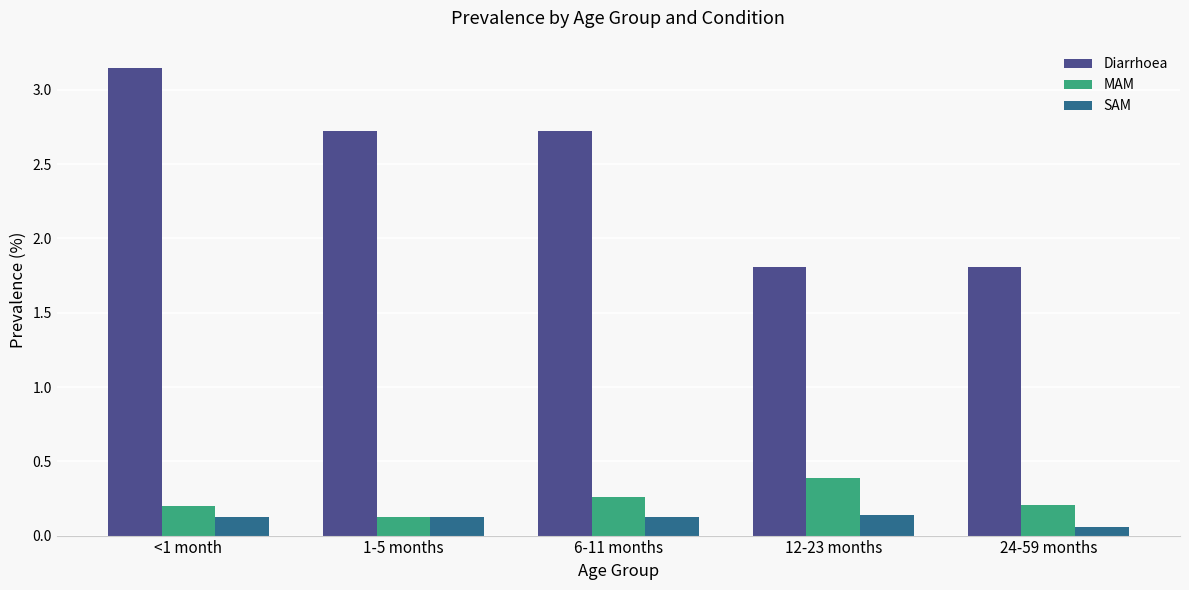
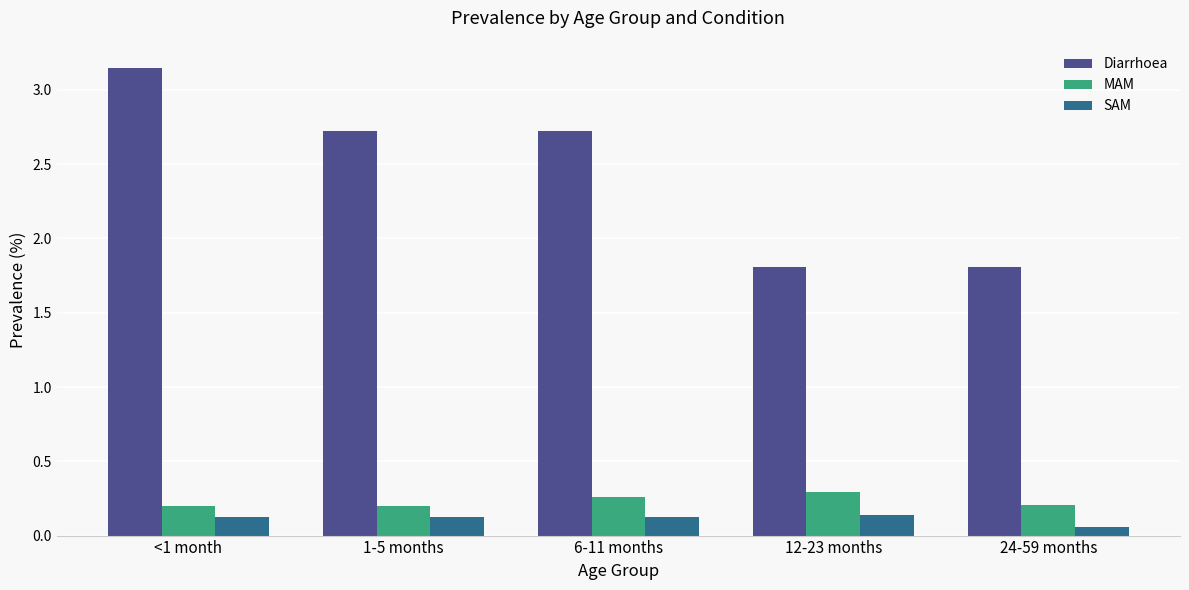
  {
    "MAM": {
      "<1 month": 0.20,
-     "1-5 months": 0.13,
+     "1-5 months": 0.20,
      "6-11 months": 0.26,
-     "12-23 months": 0.39,
+     "12-23 months": 0.29,
      "24-59 months": 0.21
    }
  }
